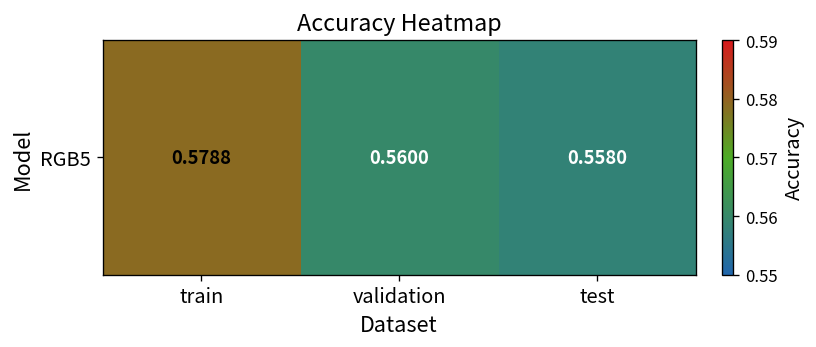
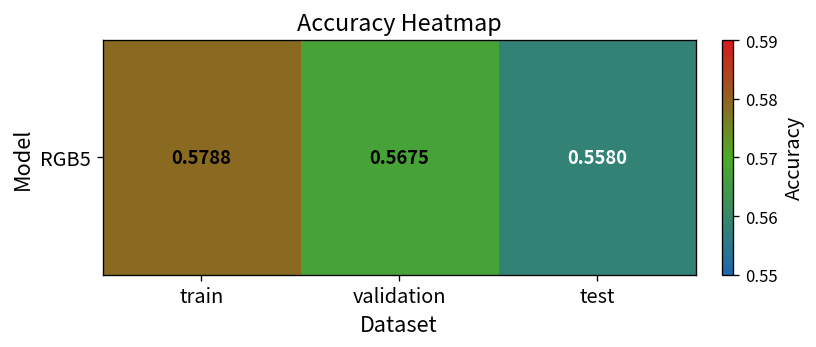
  {
    "RGB5": {
      "train": 0.5788,
-     "validation": 0.5600,
+     "validation": 0.5675,
      "test": 0.5580
    }
  }
